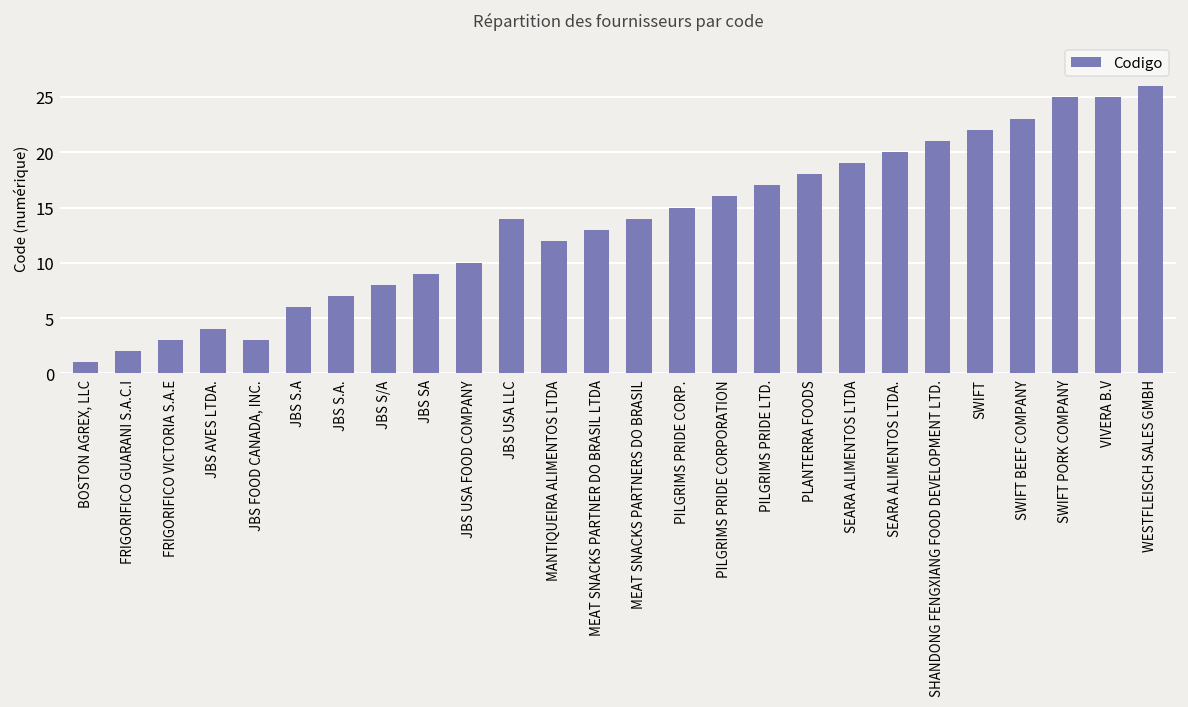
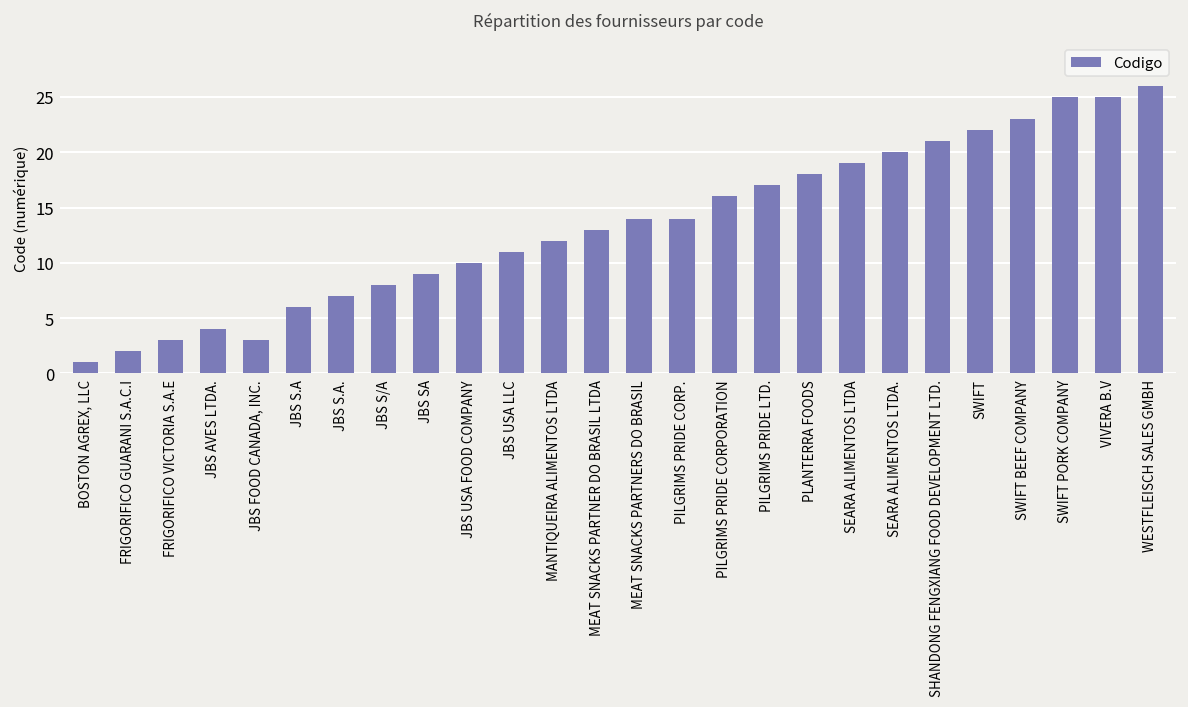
  {
    "BOSTON AGREX, LLC": 1,
    "FRIGORIFICO GUARANI S.A.C.I": 2,
    "FRIGORIFICO VICTORIA S.A.E": 3,
    "JBS AVES LTDA.": 4,
    "JBS FOOD CANADA, INC.": 3,
    "JBS S.A": 6,
    "JBS S.A.": 7,
    "JBS S/A": 8,
    "JBS SA": 9,
    "JBS USA FOOD COMPANY": 10,
-   "JBS USA LLC": 14,
+   "JBS USA LLC": 11,
    "MANTIQUEIRA ALIMENTOS LTDA": 12,
    "MEAT SNACKS PARTNER DO BRASIL LTDA": 13,
    "MEAT SNACKS PARTNERS DO BRASIL": 14,
-   "PILGRIMS PRIDE CORP.": 15,
+   "PILGRIMS PRIDE CORP.": 14,
    "PILGRIMS PRIDE CORPORATION": 16,
    "PILGRIMS PRIDE LTD.": 17,
    "PLANTERRA FOODS": 18,
    "SEARA ALIMENTOS LTDA": 19,
    "SEARA ALIMENTOS LTDA.": 20,
    "SHANDONG FENGXIANG FOOD DEVELOPMENT LTD.": 21,
    "SWIFT": 22,
    "SWIFT BEEF COMPANY": 23,
    "SWIFT PORK COMPANY": 25,
    "VIVERA B.V": 25,
    "WESTFLEISCH SALES GMBH": 26
  }
